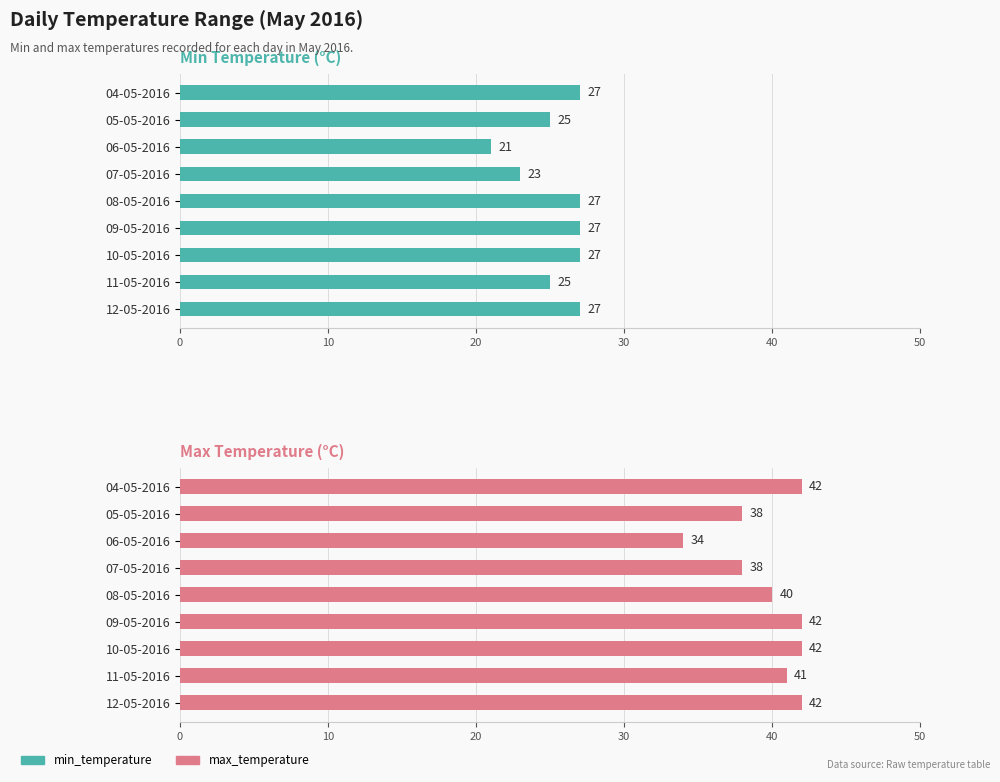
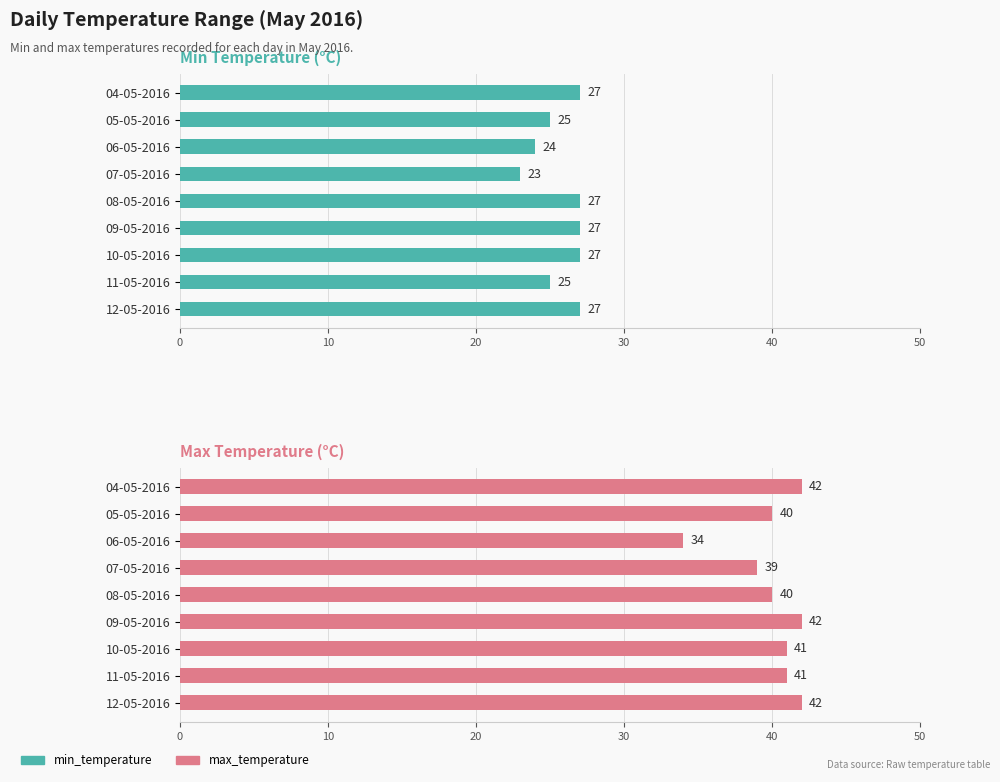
  {
    "Min Temperature (°C)": {
      "04-05-2016": 27,
      "05-05-2016": 25,
-     "06-05-2016": 21,
+     "06-05-2016": 24,
      "07-05-2016": 23,
      "08-05-2016": 27,
      "09-05-2016": 27,
      "10-05-2016": 27,
      "11-05-2016": 25,
      "12-05-2016": 27
    },
    "Max Temperature (°C)": {
      "04-05-2016": 42,
-     "05-05-2016": 38,
+     "05-05-2016": 40,
      "06-05-2016": 34,
-     "07-05-2016": 38,
+     "07-05-2016": 39,
      "08-05-2016": 40,
      "09-05-2016": 42,
-     "10-05-2016": 42,
+     "10-05-2016": 41,
      "11-05-2016": 41,
      "12-05-2016": 42
    }
  }
